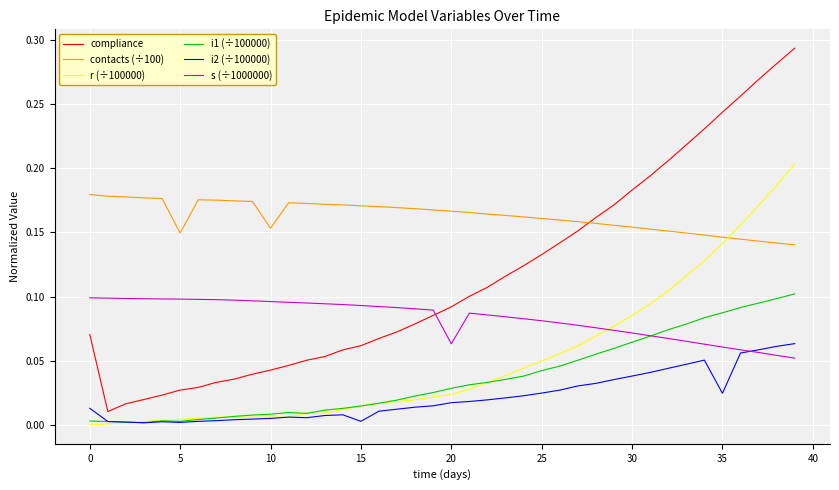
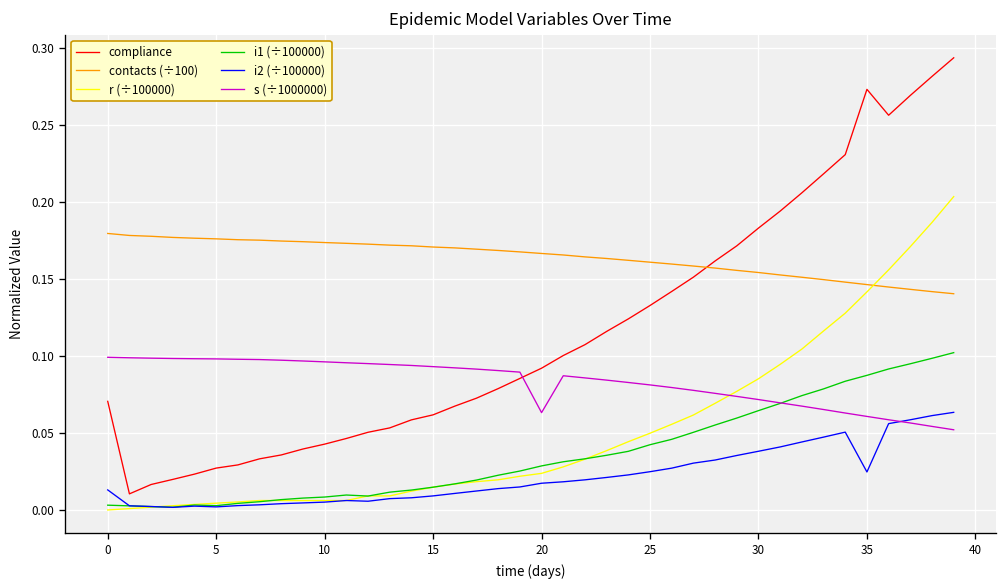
  {
    "compliance": {
      "0": 0.070,
      "5": 0.027,
      "10": 0.043,
      "15": 0.062,
      "20": 0.092,
      "25": 0.133,
      "30": 0.183,
-     "35": 0.244
+     "35": 0.273
    },
    "contacts (÷100)": {
      "0": 0.179,
-     "5": 0.149,
-     "10": 0.153,
+     "5": 0.176,
+     "10": 0.174,
      "15": 0.171,
      "20": 0.166,
      "25": 0.161,
      "30": 0.154,
      "35": 0.146
    },
    "r (÷100000)": {
      "0": 0.000,
      "20": 0.024,
      "25": 0.050,
      "30": 0.085,
      "35": 0.142
    },
    "i1 (÷100000)": {
      "0": 0.003,
      "10": 0.008,
      "20": 0.029,
      "25": 0.042,
      "30": 0.064,
      "35": 0.087
    },
    "i2 (÷100000)": {
      "0": 0.013,
-     "15": 0.003,
+     "15": 0.009,
      "20": 0.017,
      "25": 0.025,
      "30": 0.038,
      "35": 0.025
    },
    "s (÷1000000)": {
      "0": 0.099,
      "5": 0.098,
      "10": 0.096,
      "15": 0.093,
      "20": 0.063,
      "25": 0.081,
      "30": 0.072,
      "35": 0.061
    }
  }
